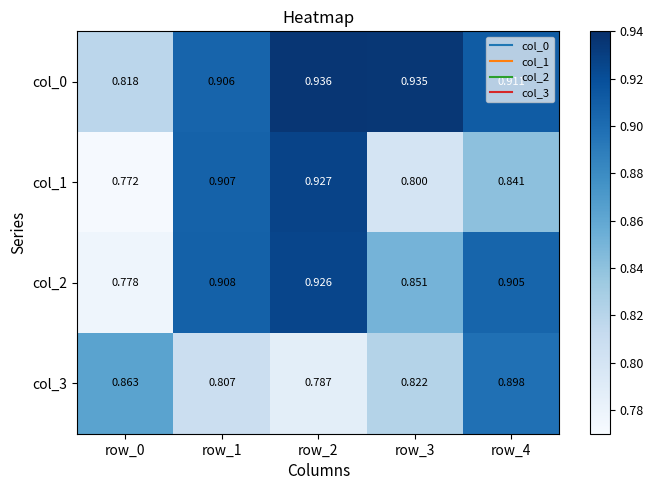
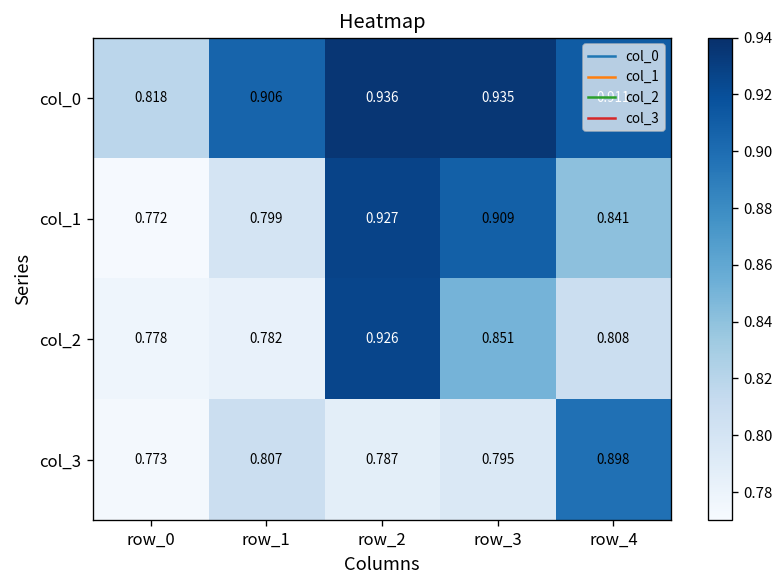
  {
    "col_0": {
      "row_0": 0.818,
      "row_1": 0.906,
      "row_2": 0.936,
      "row_3": 0.935
    },
    "col_1": {
      "row_0": 0.772,
-     "row_1": 0.907,
+     "row_1": 0.799,
      "row_2": 0.927,
-     "row_3": 0.800,
+     "row_3": 0.909,
      "row_4": 0.841
    },
    "col_2": {
      "row_0": 0.778,
-     "row_1": 0.908,
+     "row_1": 0.782,
      "row_2": 0.926,
      "row_3": 0.851,
-     "row_4": 0.905
+     "row_4": 0.808
    },
    "col_3": {
-     "row_0": 0.863,
+     "row_0": 0.773,
      "row_1": 0.807,
      "row_2": 0.787,
-     "row_3": 0.822,
+     "row_3": 0.795,
      "row_4": 0.898
    }
  }
